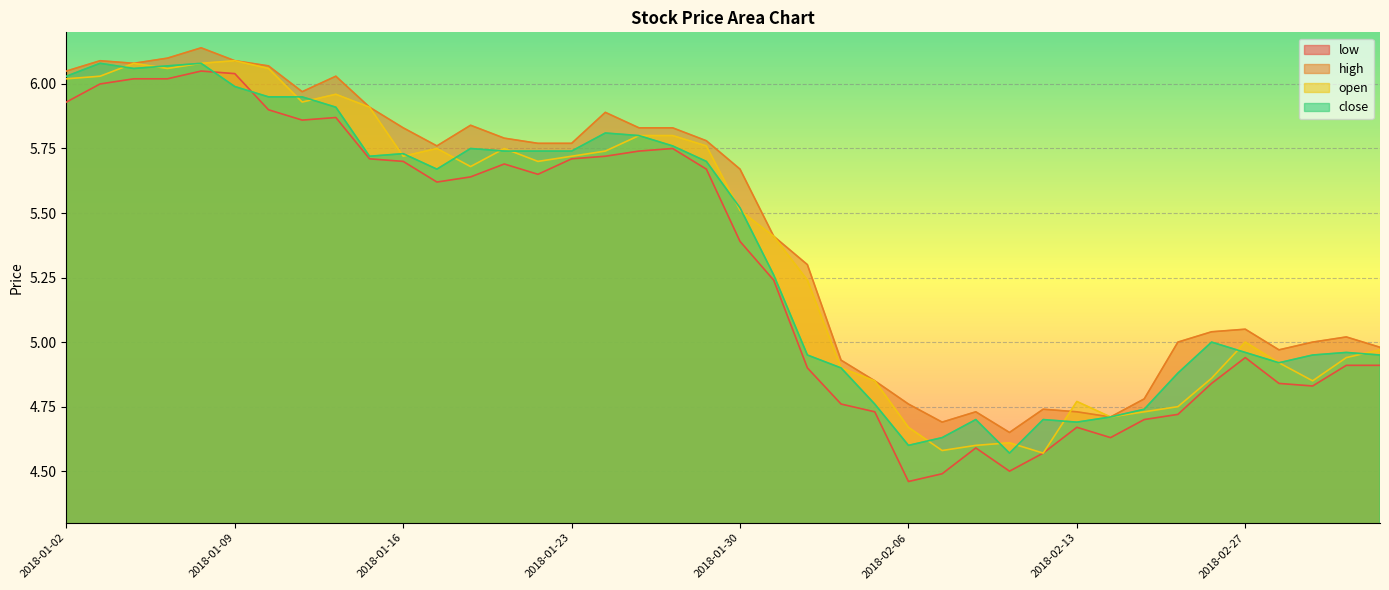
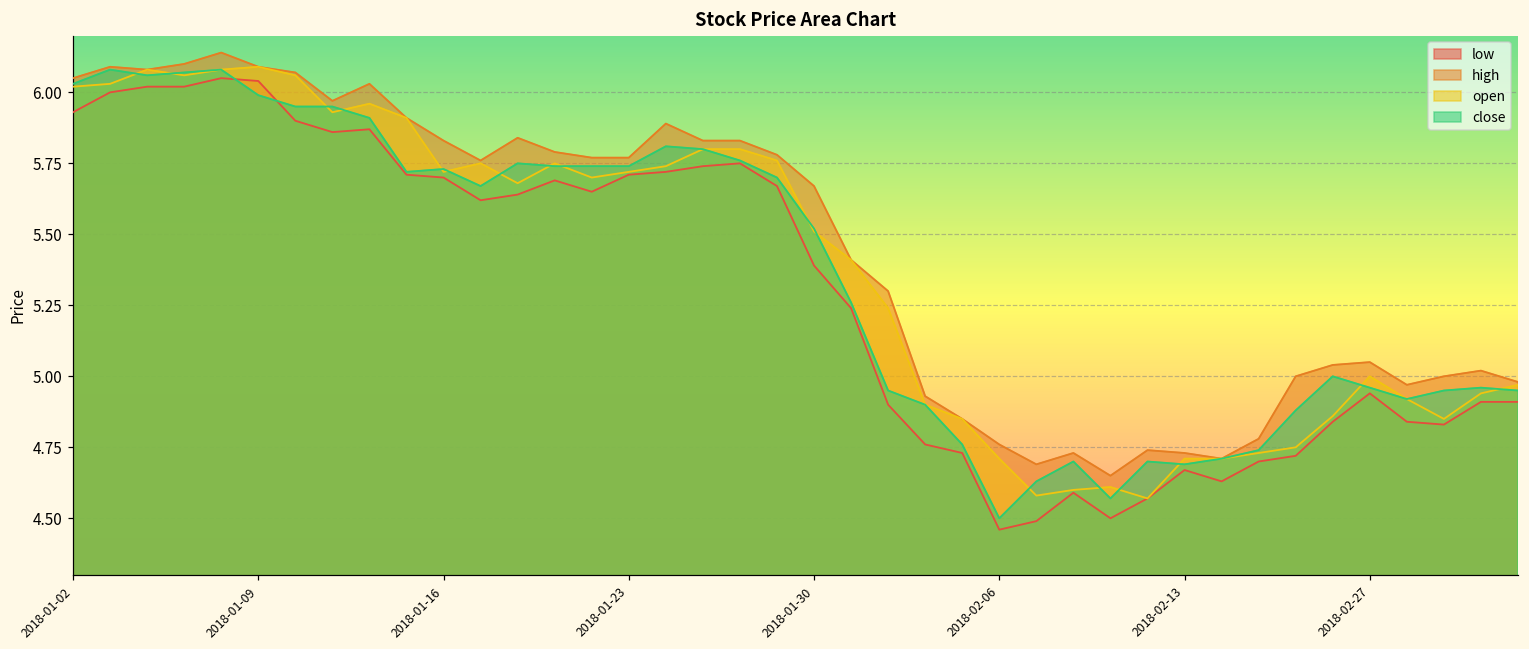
  {
    "open": {
      "2018-01-02": 6.02,
      "2018-01-23": 5.72,
      "2018-01-30": 5.51,
-     "2018-02-06": 4.67,
-     "2018-02-13": 4.77,
+     "2018-02-06": 4.71,
+     "2018-02-13": 4.71,
      "2018-02-27": 5.00
    },
    "close": {
      "2018-01-02": 6.03,
      "2018-01-09": 5.99,
      "2018-01-23": 5.74,
      "2018-01-30": 5.52,
-     "2018-02-06": 4.6,
+     "2018-02-06": 4.5,
      "2018-02-13": 4.69,
      "2018-02-27": 4.96
    }
  }
